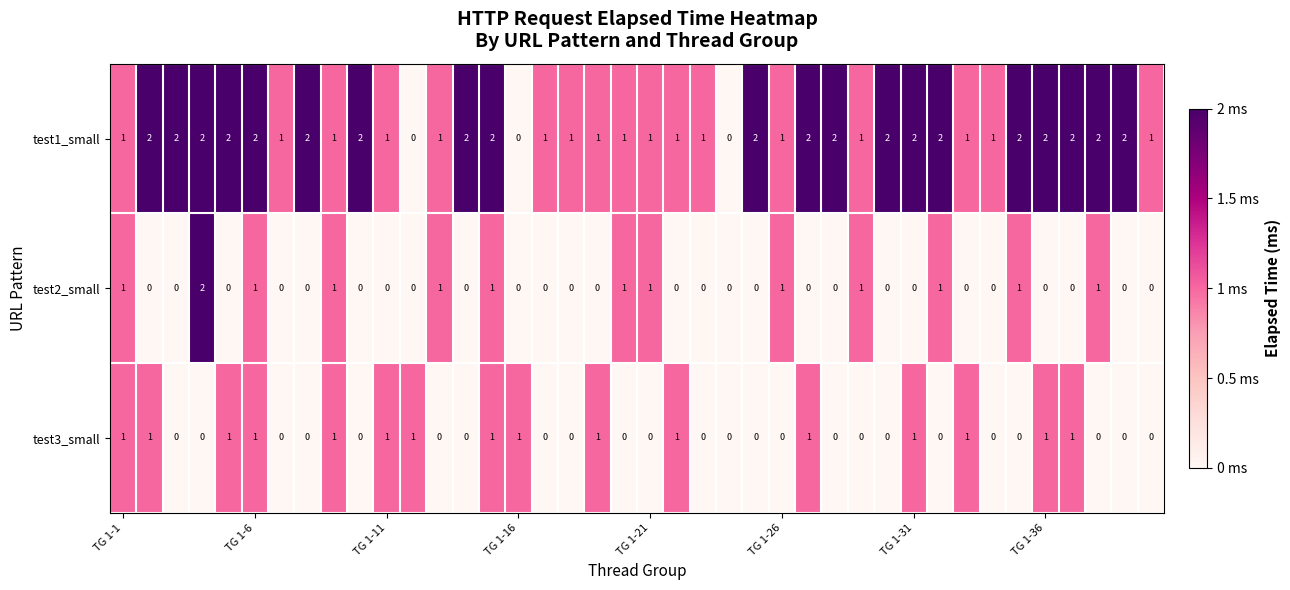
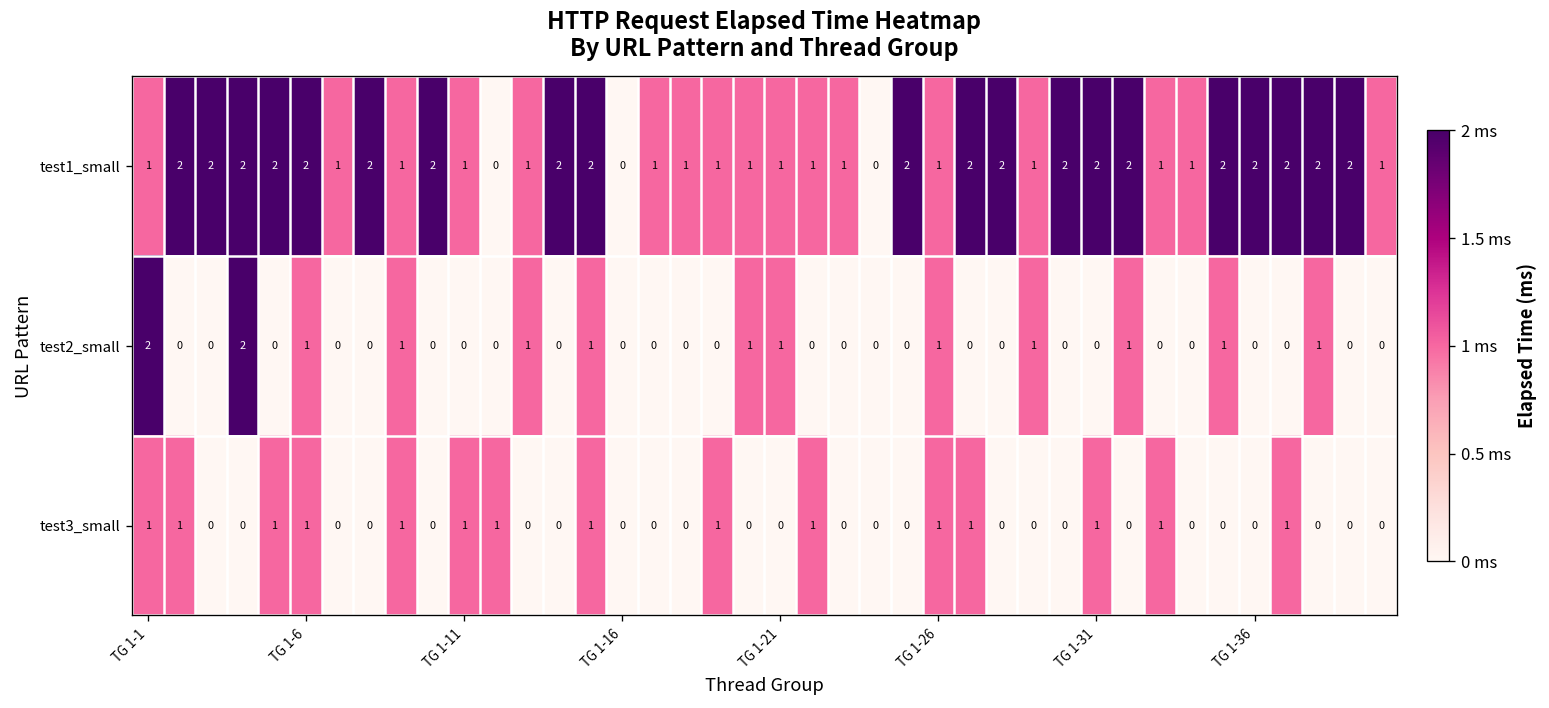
  {
    "test1_small": {
      "TG 1-1": 1,
      "TG 1-6": 2,
      "TG 1-11": 1,
      "TG 1-16": 0,
      "TG 1-21": 1,
      "TG 1-26": 1,
      "TG 1-31": 2,
      "TG 1-36": 2
    },
    "test2_small": {
-     "TG 1-1": 1,
+     "TG 1-1": 2,
      "TG 1-6": 1,
      "TG 1-11": 0,
      "TG 1-16": 0,
      "TG 1-21": 1,
      "TG 1-26": 1,
      "TG 1-31": 0,
      "TG 1-36": 0
    },
    "test3_small": {
      "TG 1-1": 1,
      "TG 1-6": 1,
      "TG 1-11": 1,
-     "TG 1-16": 1,
+     "TG 1-16": 0,
      "TG 1-21": 0,
-     "TG 1-26": 0,
+     "TG 1-26": 1,
      "TG 1-31": 1,
-     "TG 1-36": 1
+     "TG 1-36": 0
    }
  }
